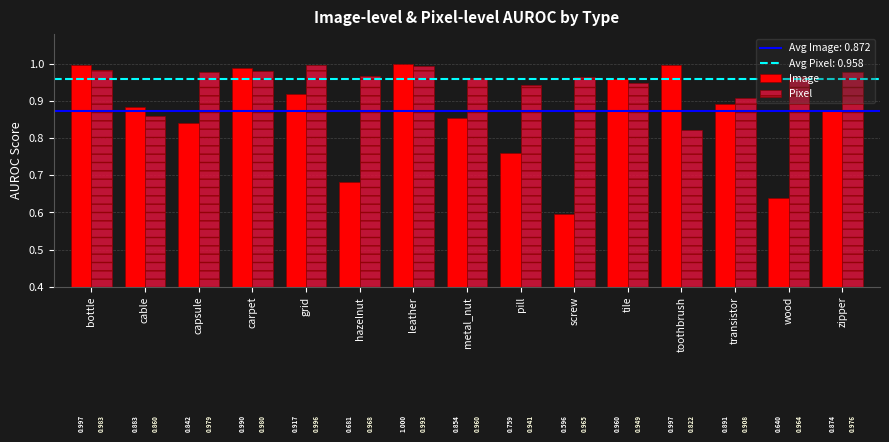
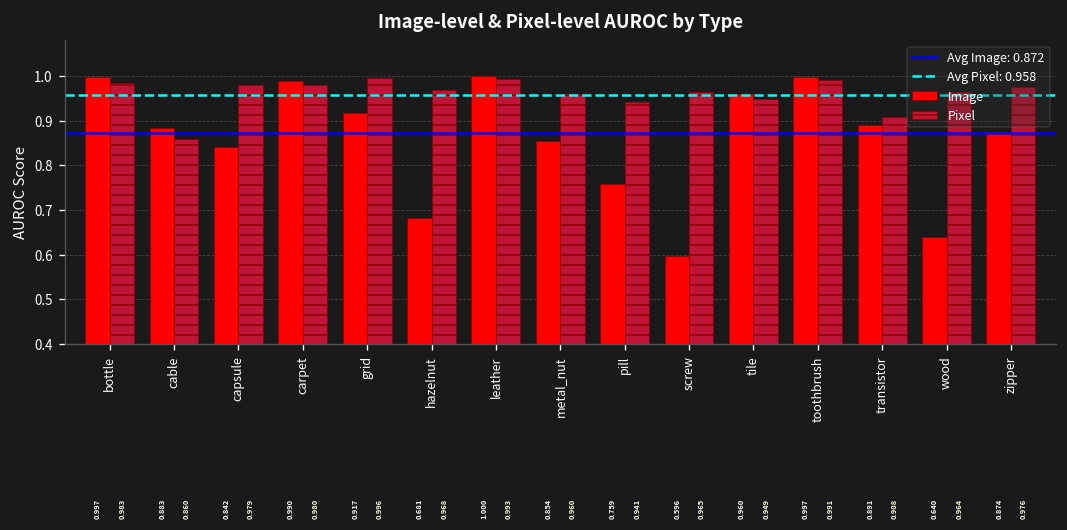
  {
    "Image": {
      "bottle": 0.997,
      "cable": 0.883,
      "capsule": 0.842,
      "carpet": 0.990,
      "grid": 0.917,
      "hazelnut": 0.681,
      "leather": 1.000,
      "metal_nut": 0.854,
      "pill": 0.759,
      "screw": 0.596,
      "tile": 0.960,
      "toothbrush": 0.997,
      "transistor": 0.891,
      "wood": 0.640,
      "zipper": 0.874
    },
    "Pixel": {
      "bottle": 0.983,
      "cable": 0.860,
      "capsule": 0.979,
      "carpet": 0.980,
      "grid": 0.996,
      "hazelnut": 0.968,
      "leather": 0.993,
      "metal_nut": 0.960,
      "pill": 0.941,
      "screw": 0.965,
      "tile": 0.949,
-     "toothbrush": 0.822,
+     "toothbrush": 0.991,
      "transistor": 0.908
    }
  }
